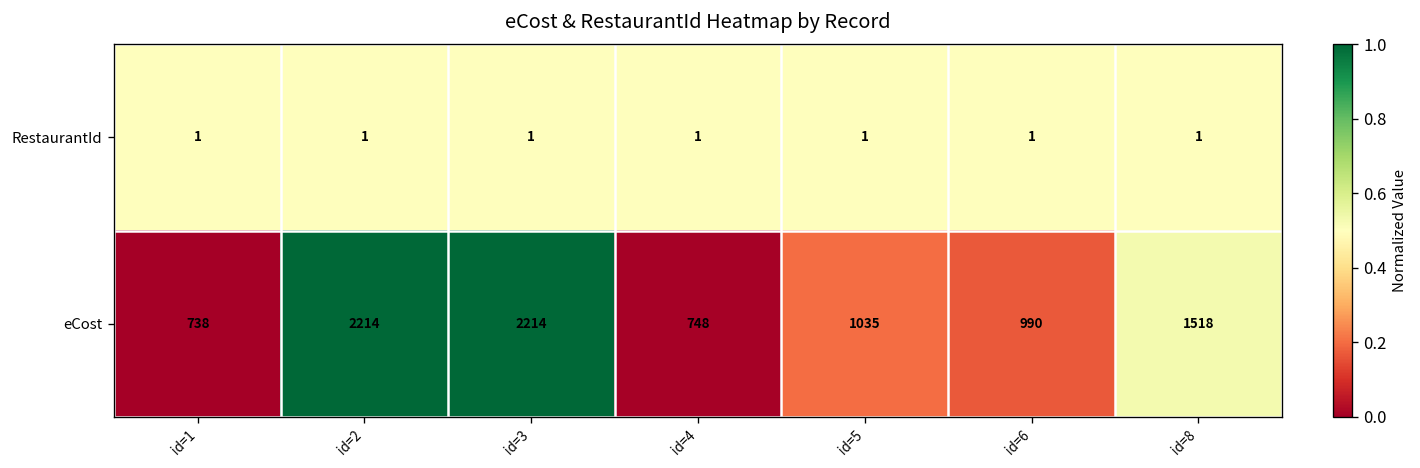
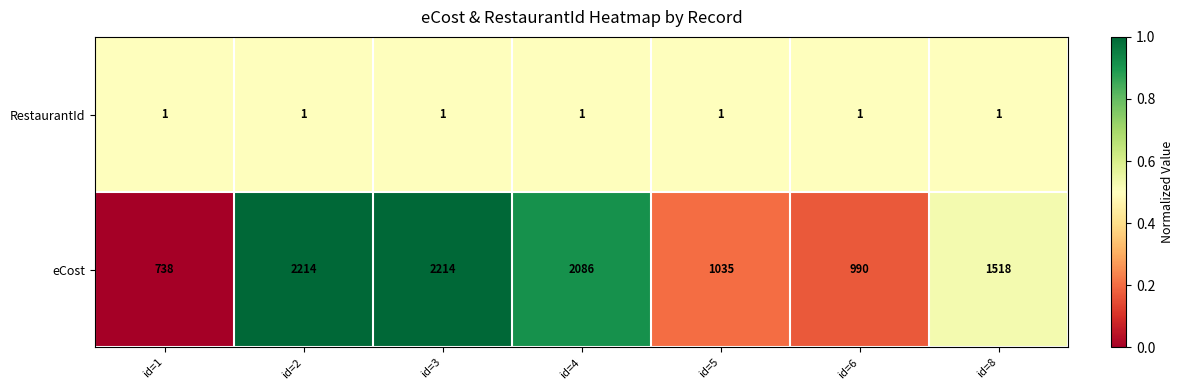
  {
    "RestaurantId": {
      "id=1": 1,
      "id=2": 1,
      "id=3": 1,
      "id=4": 1,
      "id=5": 1,
      "id=6": 1,
      "id=8": 1
    },
    "eCost": {
      "id=1": 738,
      "id=2": 2214,
      "id=3": 2214,
-     "id=4": 748,
+     "id=4": 2086,
      "id=5": 1035,
      "id=6": 990,
      "id=8": 1518
    }
  }
